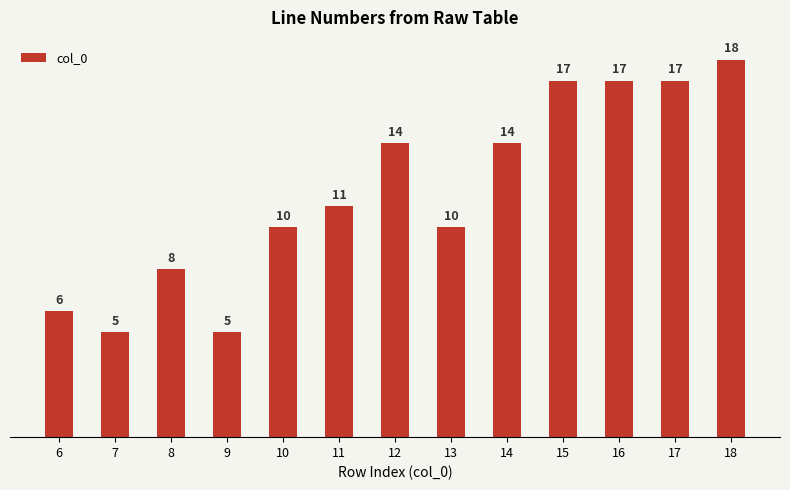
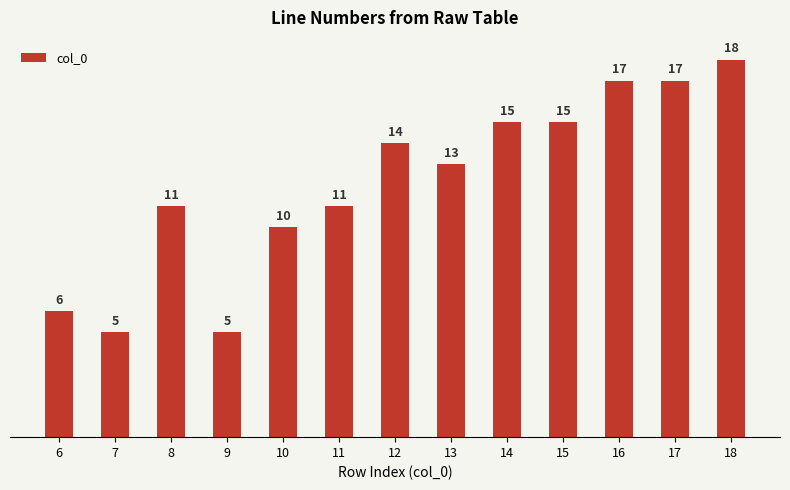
  {
    "6": 6,
    "7": 5,
-   "8": 8,
+   "8": 11,
    "9": 5,
    "10": 10,
    "11": 11,
    "12": 14,
-   "13": 10,
-   "14": 14,
-   "15": 17,
+   "13": 13,
+   "14": 15,
+   "15": 15,
    "16": 17,
    "17": 17,
    "18": 18
  }
